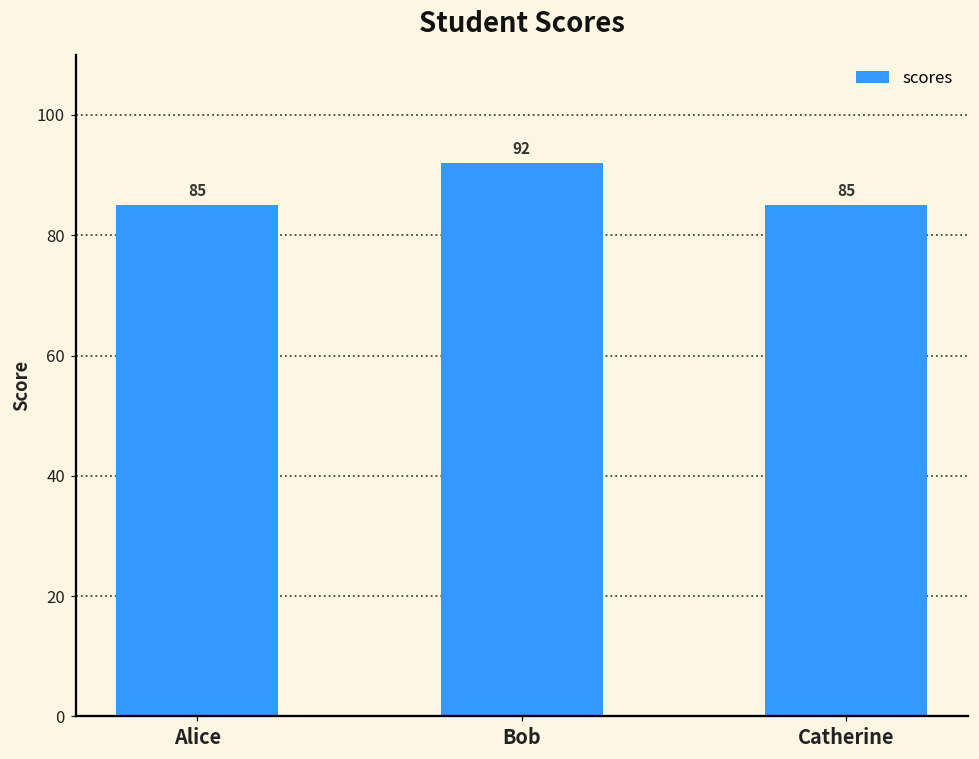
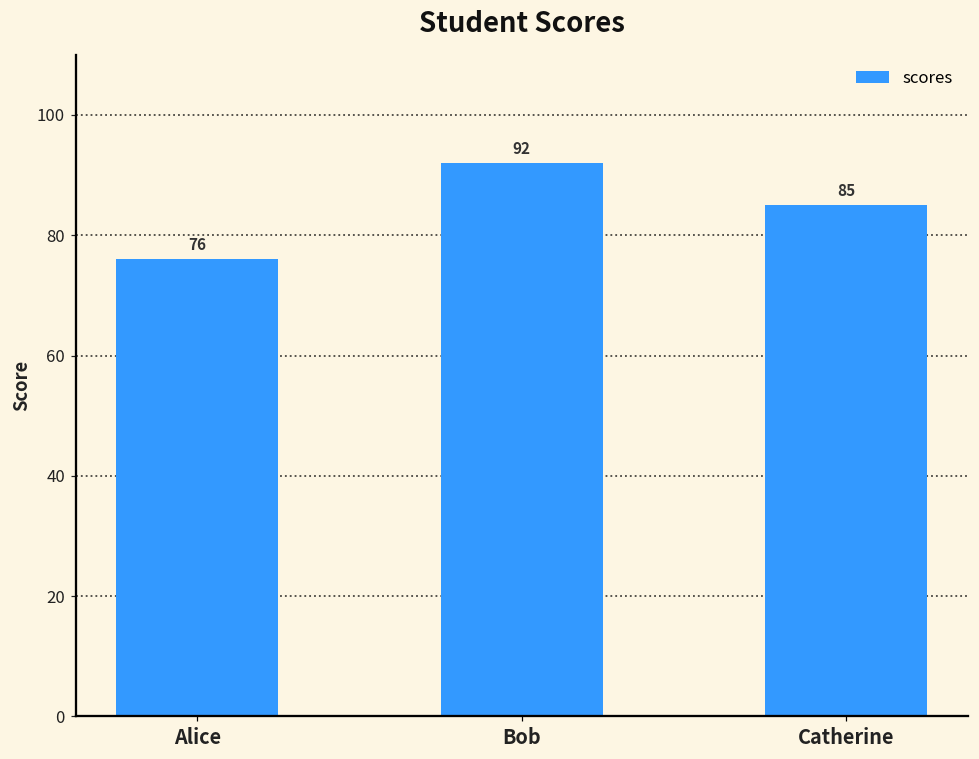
  {
-   "Alice": 85,
+   "Alice": 76,
    "Bob": 92,
    "Catherine": 85
  }
